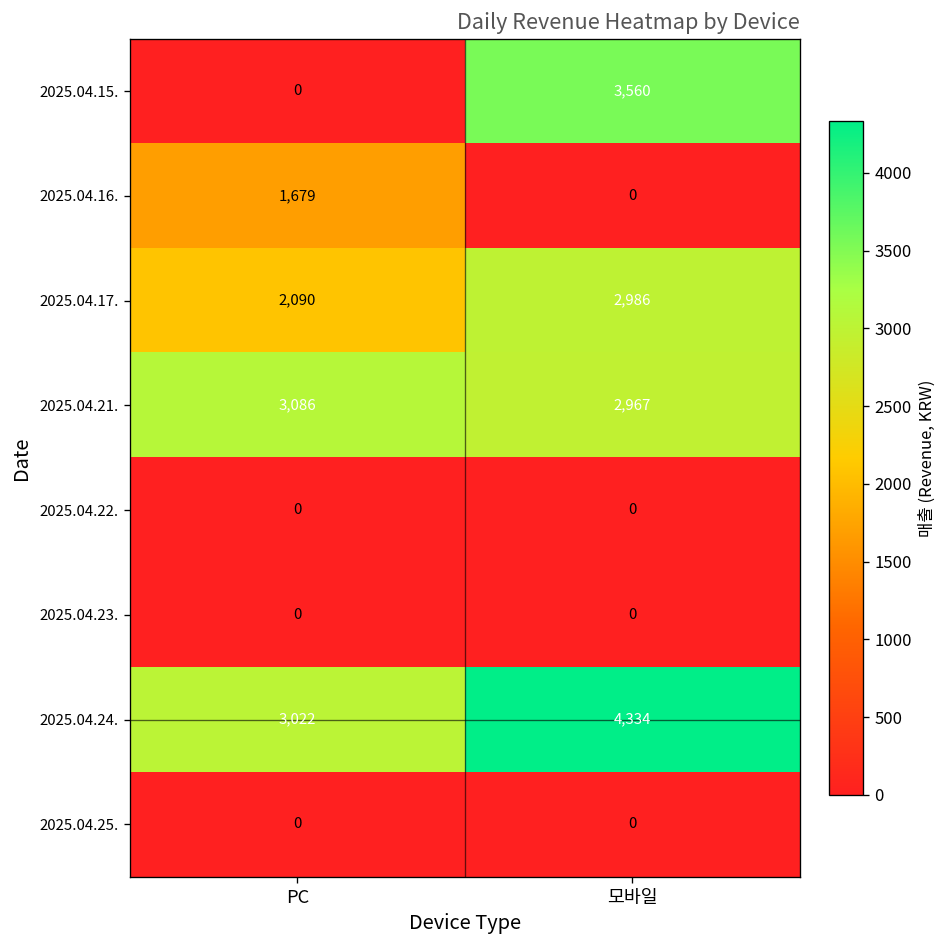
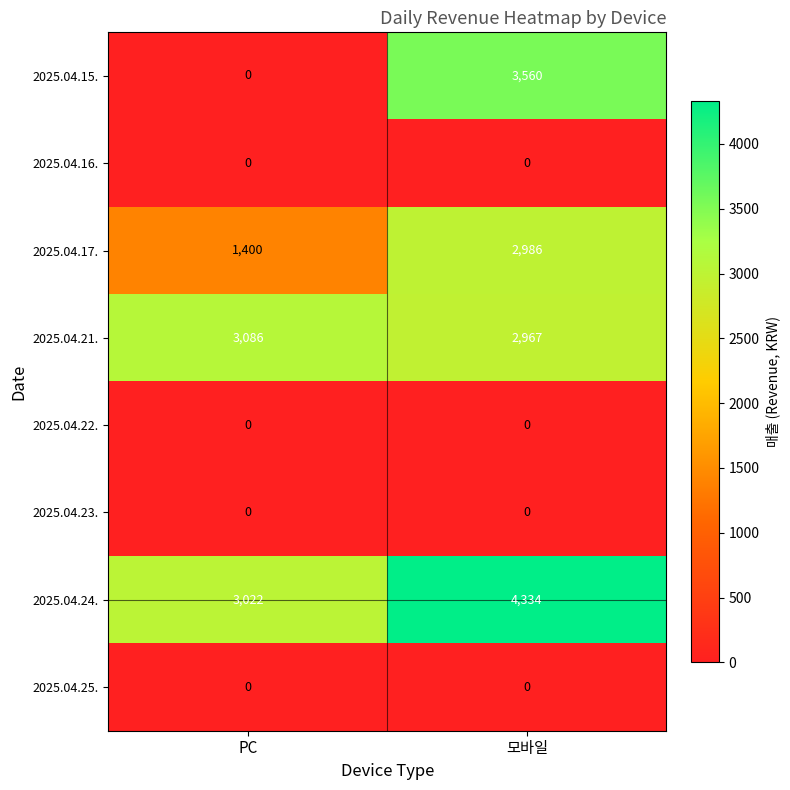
  {
    "2025.04.15.": {
      "PC": "0",
      "모바일": "3,560"
    },
    "2025.04.16.": {
-     "PC": "1,679",
+     "PC": "0",
      "모바일": "0"
    },
    "2025.04.17.": {
-     "PC": "2,090",
+     "PC": "1,400",
      "모바일": "2,986"
    },
    "2025.04.21.": {
      "PC": "3,086",
      "모바일": "2,967"
    },
    "2025.04.22.": {
      "PC": "0",
      "모바일": "0"
    },
    "2025.04.23.": {
      "PC": "0",
      "모바일": "0"
    },
    "2025.04.24.": {
      "PC": "3,022",
      "모바일": "4,334"
    },
    "2025.04.25.": {
      "PC": "0",
      "모바일": "0"
    }
  }
